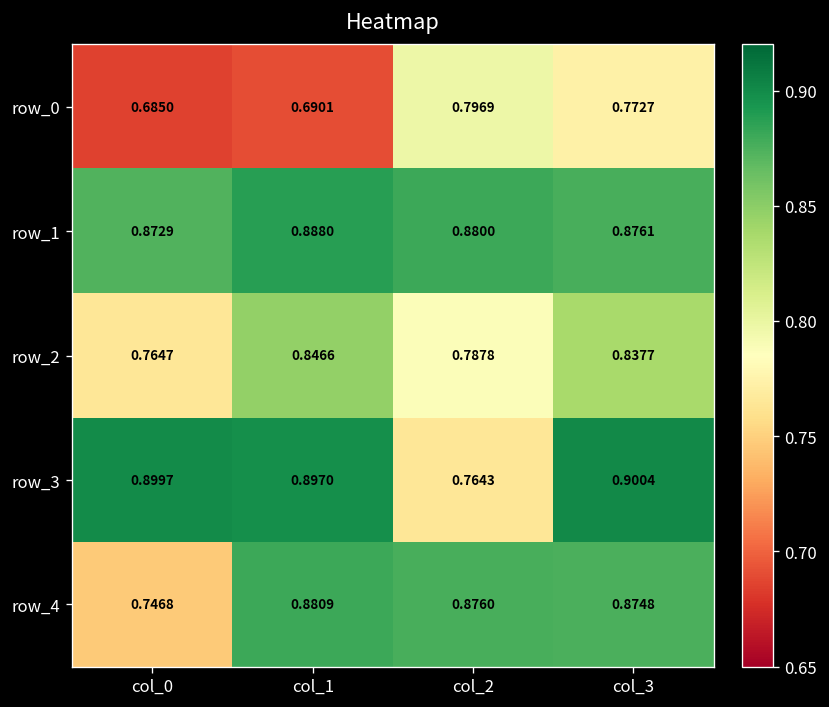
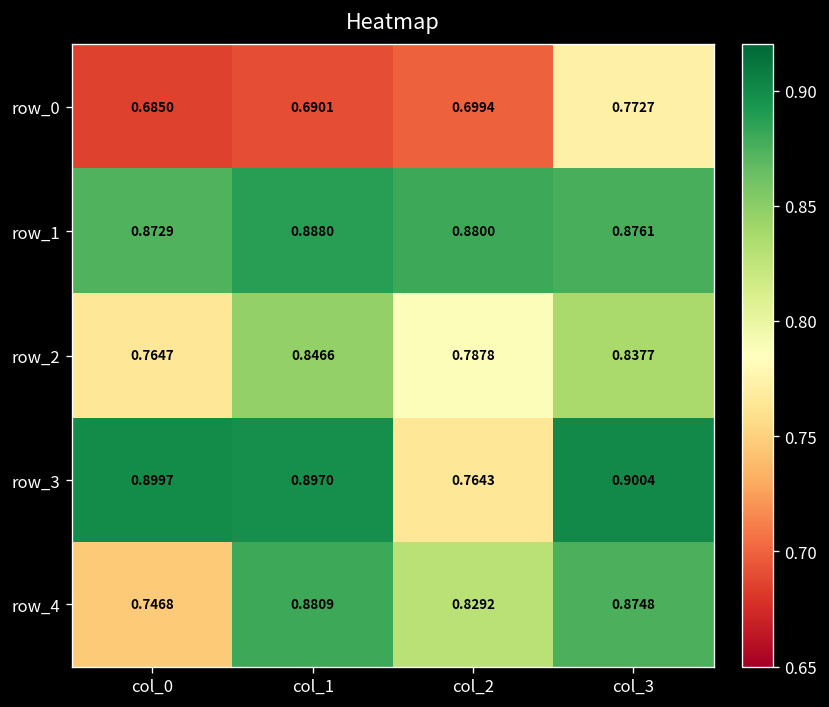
  {
    "row_0": {
      "col_0": 0.6850,
      "col_1": 0.6901,
-     "col_2": 0.7969,
+     "col_2": 0.6994,
      "col_3": 0.7727
    },
    "row_1": {
      "col_0": 0.8729,
      "col_1": 0.8880,
      "col_2": 0.8800,
      "col_3": 0.8761
    },
    "row_2": {
      "col_0": 0.7647,
      "col_1": 0.8466,
      "col_2": 0.7878,
      "col_3": 0.8377
    },
    "row_3": {
      "col_0": 0.8997,
      "col_1": 0.8970,
      "col_2": 0.7643,
      "col_3": 0.9004
    },
    "row_4": {
      "col_0": 0.7468,
      "col_1": 0.8809,
-     "col_2": 0.8760,
+     "col_2": 0.8292,
      "col_3": 0.8748
    }
  }
